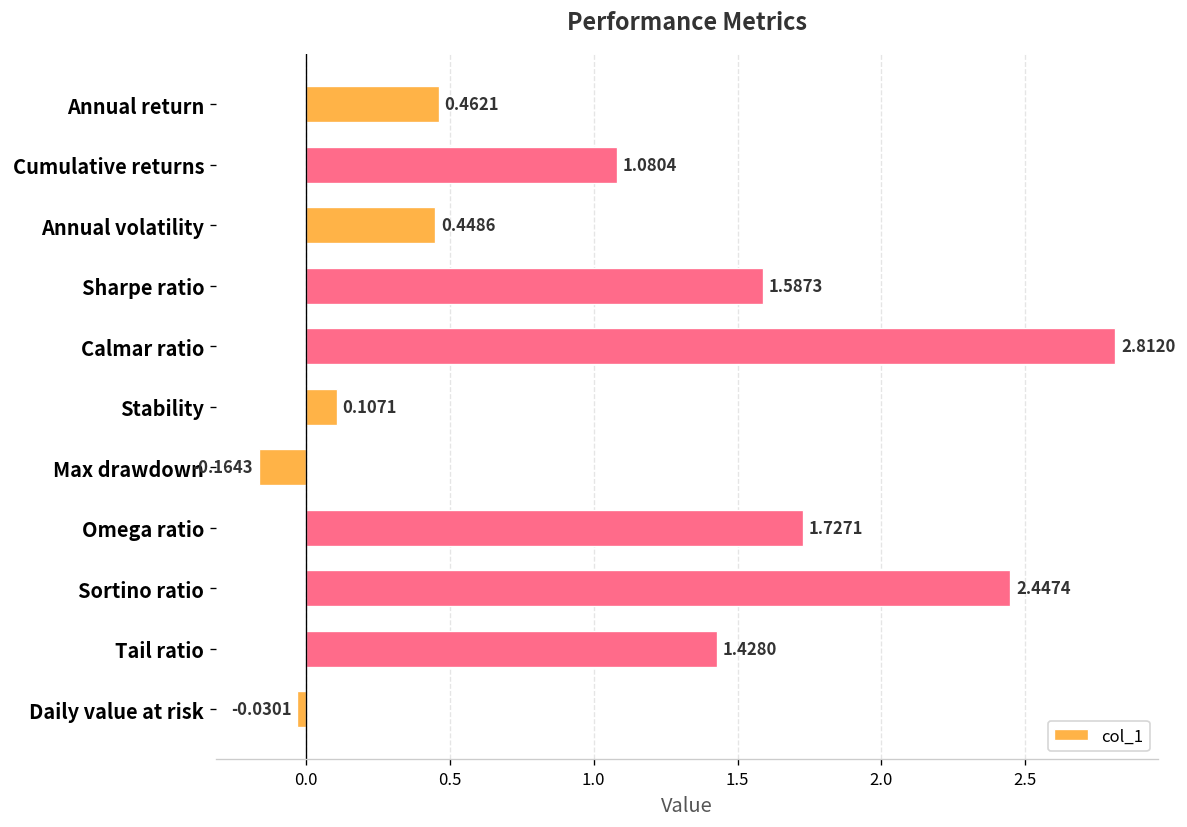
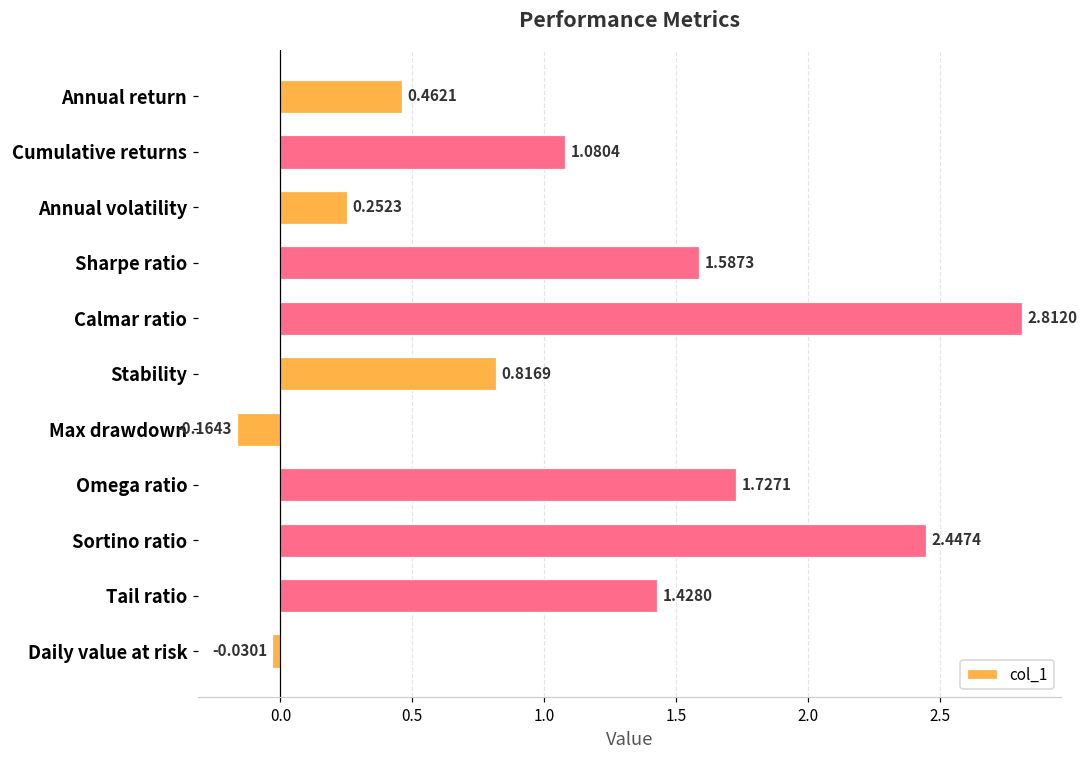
  {
    "Annual return": 0.4621,
    "Cumulative returns": 1.0804,
-   "Annual volatility": 0.4486,
+   "Annual volatility": 0.2523,
    "Sharpe ratio": 1.5873,
    "Calmar ratio": 2.8120,
-   "Stability": 0.1071,
+   "Stability": 0.8169,
    "Max drawdown": -0.1643,
    "Omega ratio": 1.7271,
    "Sortino ratio": 2.4474,
    "Tail ratio": 1.4280,
    "Daily value at risk": -0.0301
  }
